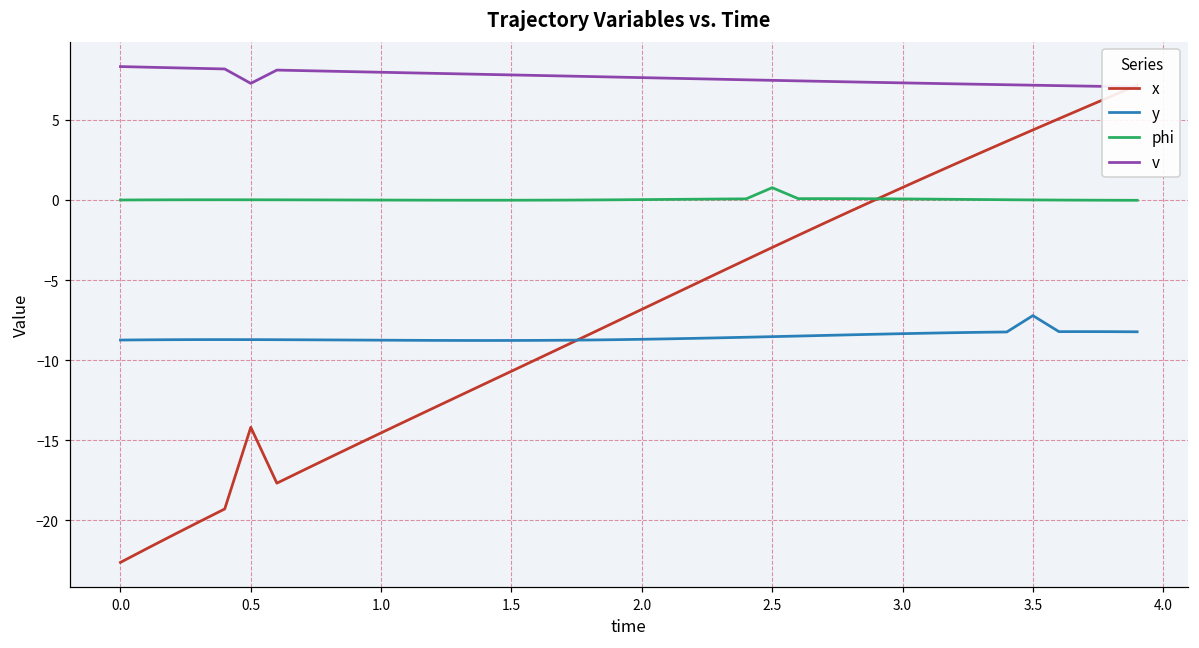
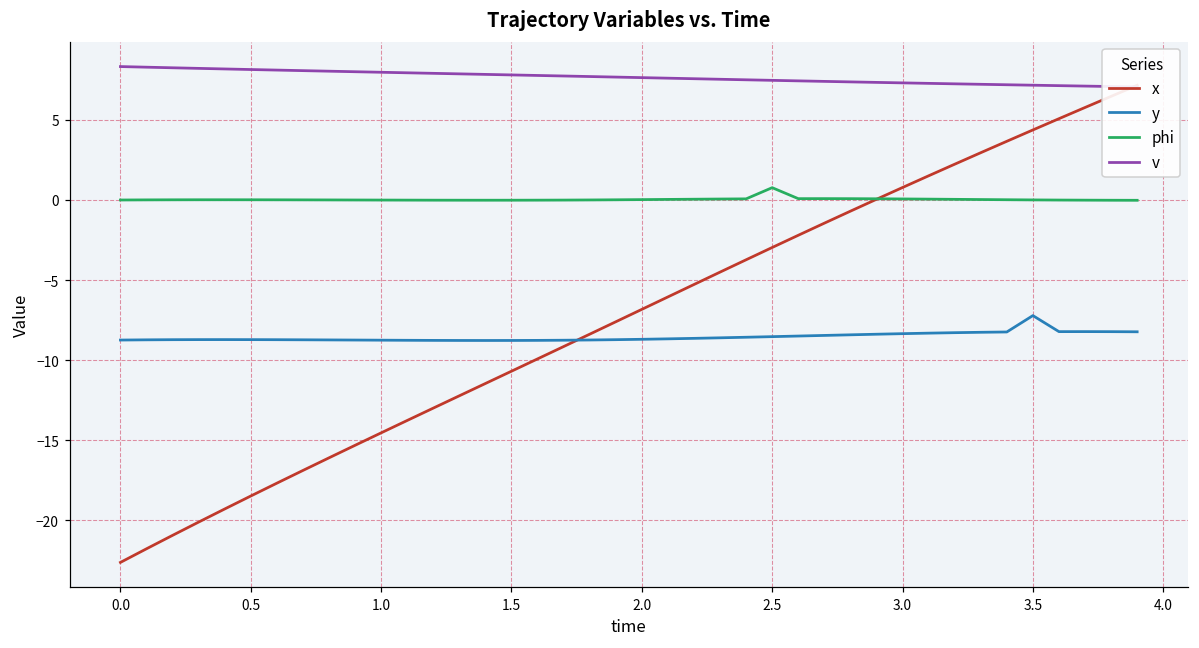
  {
    "x": {
      "0.0": -22.6,
-     "0.5": -14.2,
+     "0.5": -18.5,
      "1.0": -14.5,
      "1.5": -10.7,
      "2.0": -6.8,
      "2.5": -3.0,
      "3.0": 0.8,
      "3.5": 4.4
    },
    "y": {
      "0.0": -8.8,
      "0.5": -8.7,
      "1.0": -8.8,
      "1.5": -8.8,
      "2.0": -8.7,
      "2.5": -8.5,
      "3.0": -8.4,
      "3.5": -7.2
    },
    "phi": {
      "0.0": 0.0,
      "0.5": 0.0,
      "1.0": 0.0,
      "1.5": 0.0,
      "2.0": 0.0,
      "2.5": 0.8,
      "3.0": 0.1,
      "3.5": 0.0
    },
    "v": {
      "0.0": 8.3,
-     "0.5": 7.3,
+     "0.5": 8.2,
      "1.0": 8.0,
      "1.5": 7.8,
      "2.0": 7.6,
      "2.5": 7.5,
      "3.0": 7.3,
      "3.5": 7.2
    }
  }
